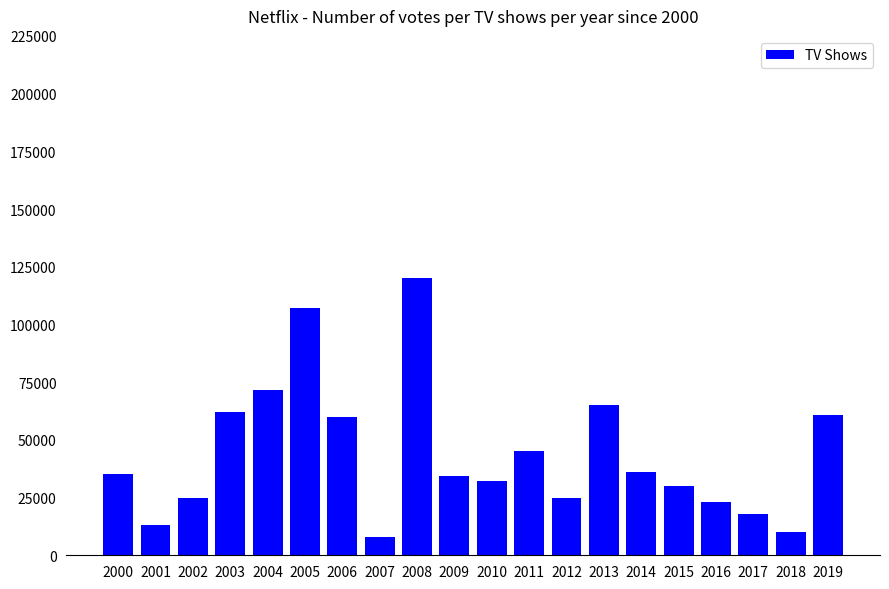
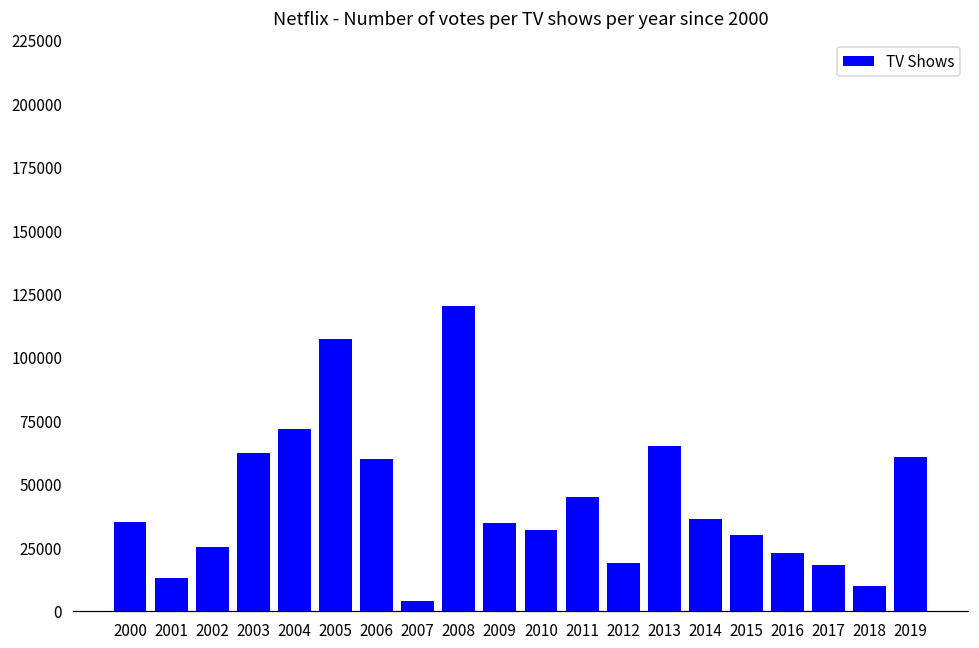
  {
    "2000": 35000,
    "2001": 13000,
    "2002": 25000,
    "2003": 62000,
    "2004": 72000,
    "2005": 107000,
    "2006": 60000,
-   "2007": 8000,
+   "2007": 4000,
    "2008": 120000,
    "2009": 34000,
    "2010": 32000,
    "2011": 45000,
-   "2012": 25000,
+   "2012": 19000,
    "2013": 65000,
    "2014": 36000,
    "2015": 30000,
    "2016": 23000,
    "2017": 18000,
    "2018": 10000,
    "2019": 61000
  }
